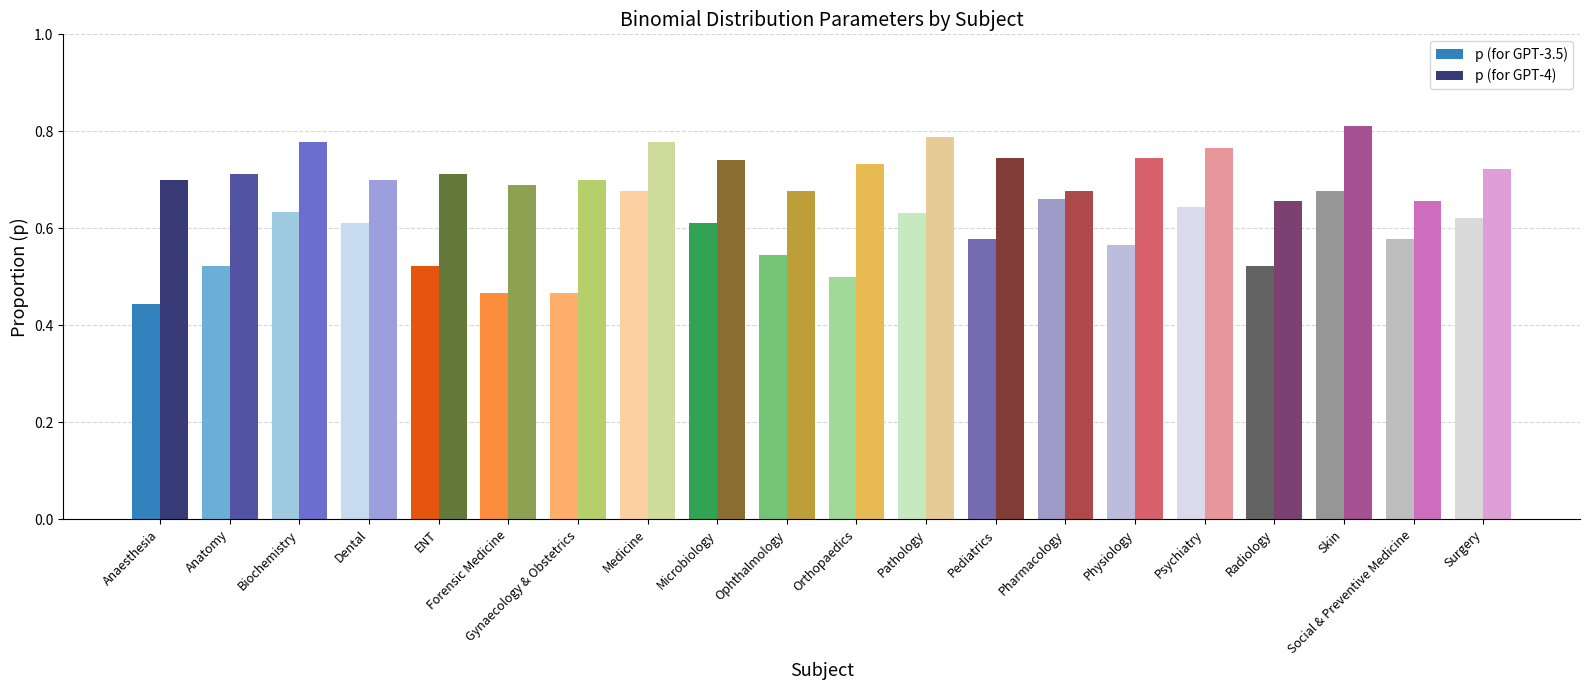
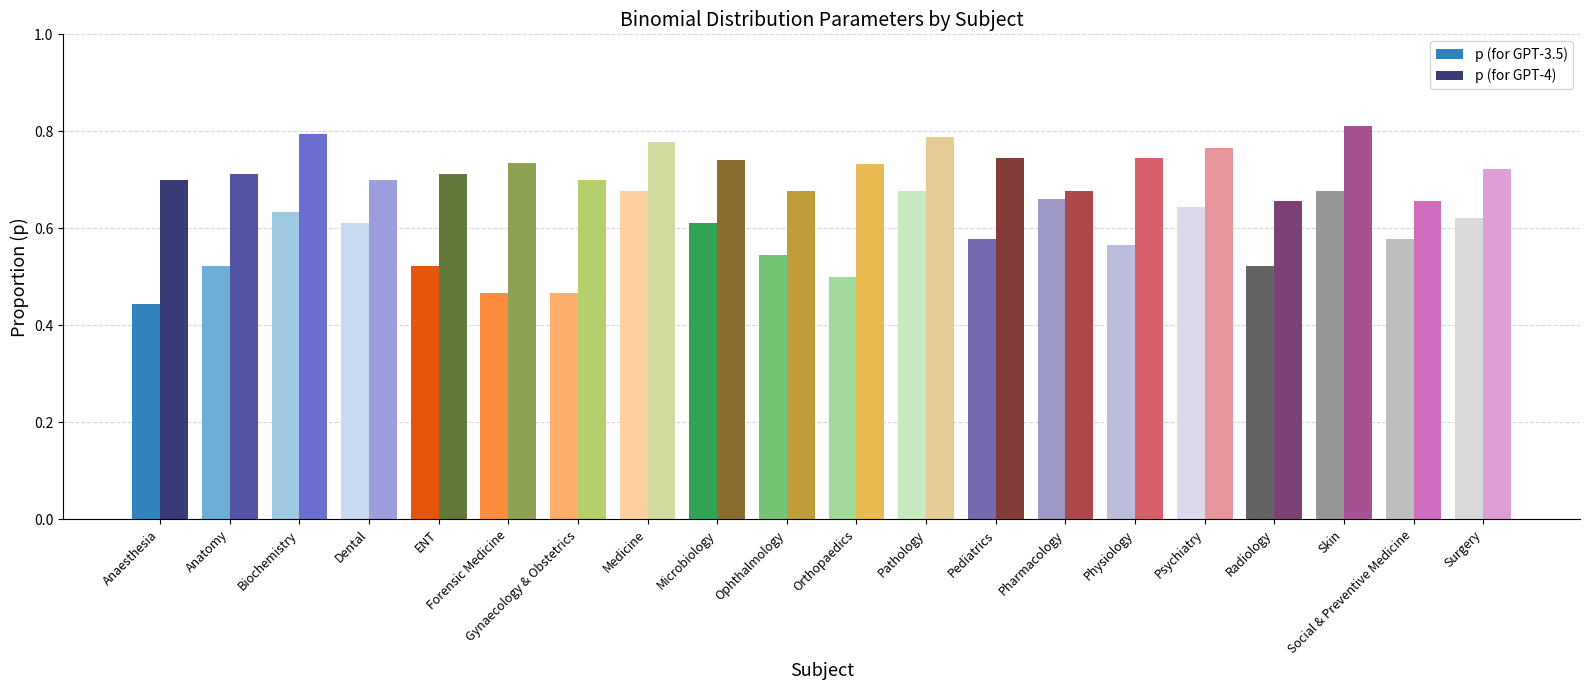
  {
    "p (for GPT-3.5)": {
      "Anaesthesia": 0.44,
      "Anatomy": 0.52,
      "Biochemistry": 0.63,
      "Dental": 0.61,
      "ENT": 0.52,
      "Forensic Medicine": 0.47,
      "Gynaecology & Obstetrics": 0.47,
      "Medicine": 0.68,
      "Microbiology": 0.61,
      "Ophthalmology": 0.54,
      "Orthopaedics": 0.50,
-     "Pathology": 0.63,
+     "Pathology": 0.68,
      "Pediatrics": 0.58,
      "Pharmacology": 0.66,
      "Physiology": 0.57,
      "Psychiatry": 0.64,
      "Radiology": 0.52,
      "Skin": 0.68,
      "Social & Preventive Medicine": 0.58,
      "Surgery": 0.62
    },
    "p (for GPT-4)": {
      "Anaesthesia": 0.70,
      "Anatomy": 0.71,
-     "Biochemistry": 0.78,
+     "Biochemistry": 0.79,
      "Dental": 0.70,
      "ENT": 0.71,
-     "Forensic Medicine": 0.69,
+     "Forensic Medicine": 0.73,
      "Gynaecology & Obstetrics": 0.70,
      "Medicine": 0.78,
      "Microbiology": 0.74,
      "Ophthalmology": 0.68,
      "Orthopaedics": 0.73,
      "Pathology": 0.79,
      "Pediatrics": 0.74,
      "Pharmacology": 0.68,
      "Physiology": 0.74,
      "Psychiatry": 0.77,
      "Radiology": 0.66,
      "Skin": 0.81,
      "Social & Preventive Medicine": 0.66,
      "Surgery": 0.72
    }
  }
